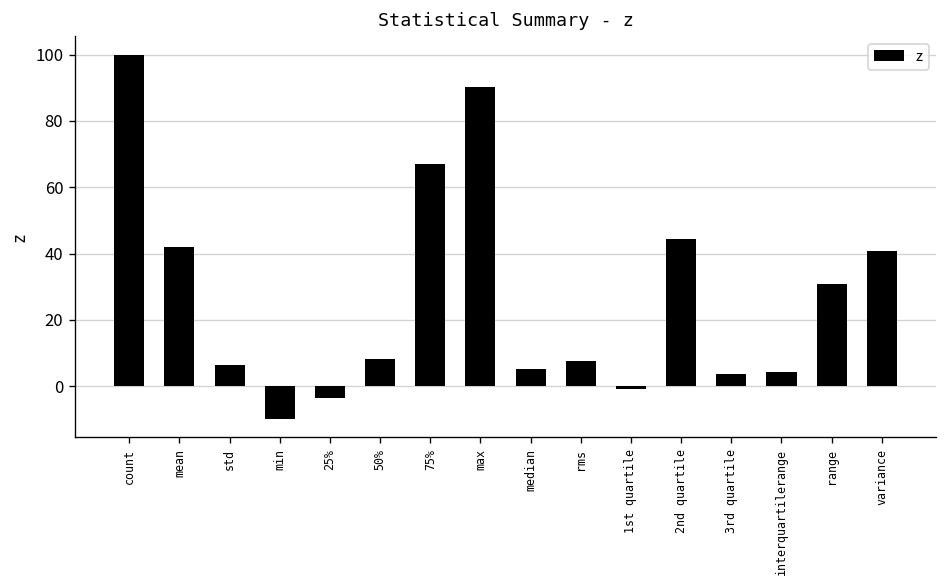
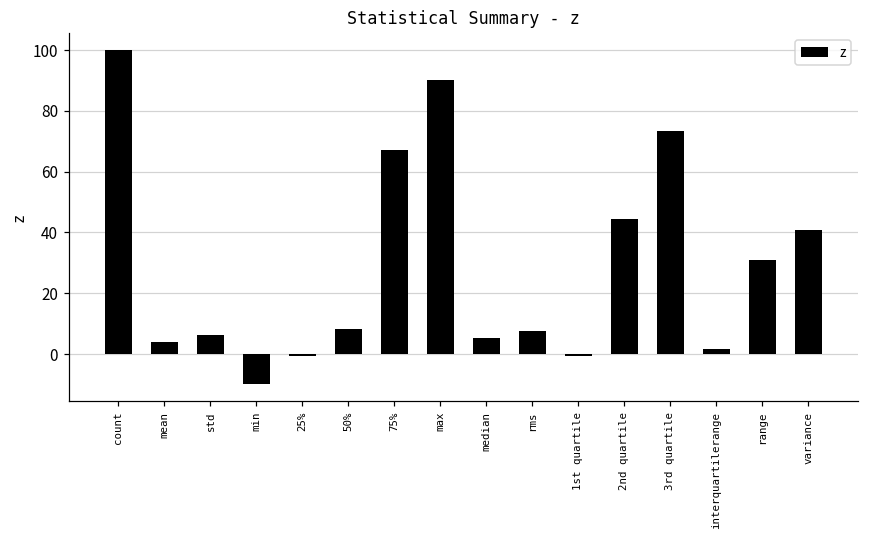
  {
    "count": 100,
-   "mean": 42,
+   "mean": 4,
    "std": 6,
    "min": -10,
-   "25%": -4,
+   "25%": -1,
    "50%": 8,
    "75%": 67,
    "max": 90,
    "median": 5,
    "rms": 7,
    "2nd quartile": 44,
-   "3rd quartile": 4,
-   "interquartilerange": 4,
+   "3rd quartile": 73,
+   "interquartilerange": 1,
    "range": 31,
    "variance": 41
  }
